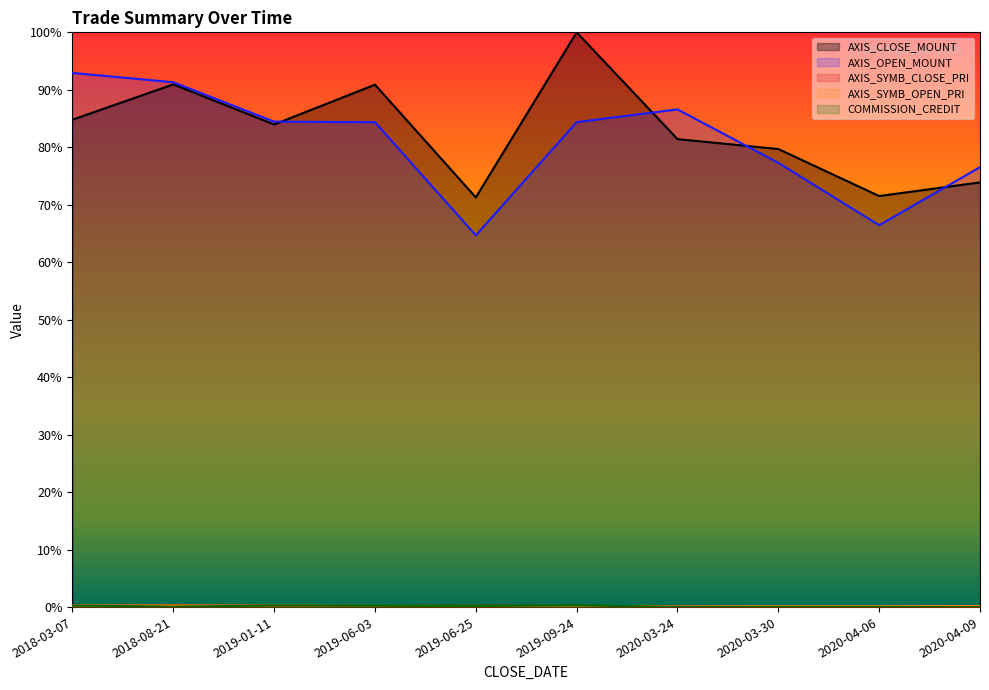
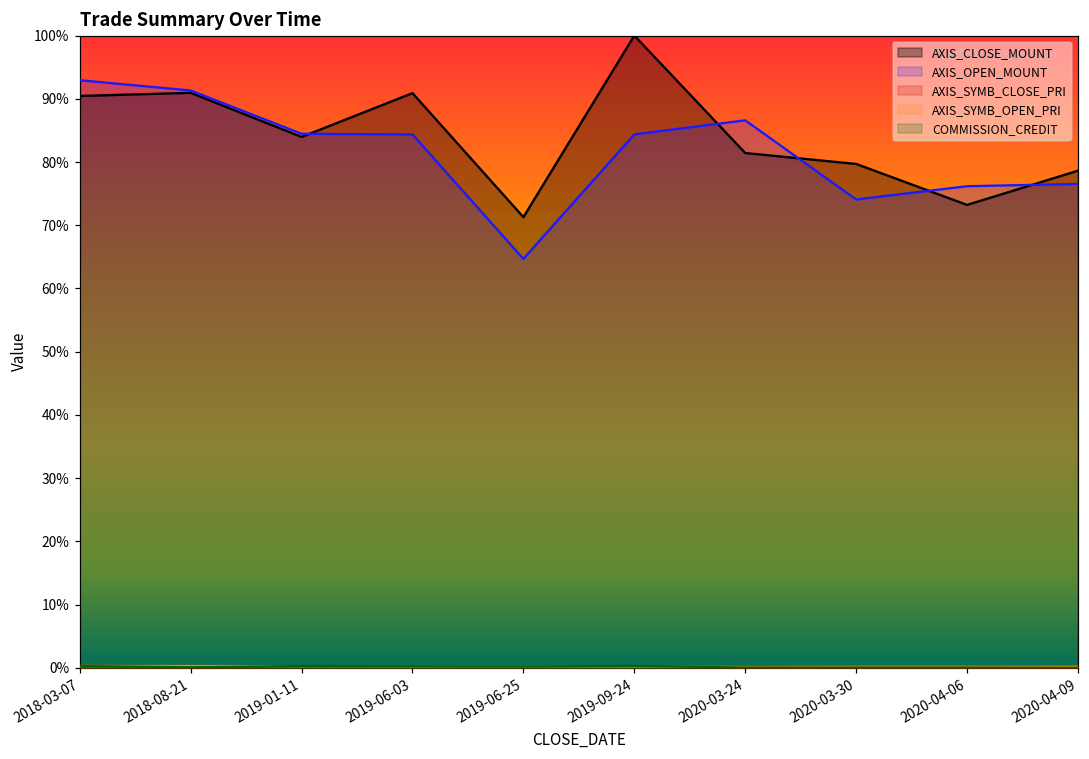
  {
    "AXIS_CLOSE_MOUNT": {
-     "2018-03-07": "85%",
+     "2018-03-07": "90%",
      "2019-01-11": "84%",
      "2019-06-03": "91%",
      "2019-06-25": "71%",
      "2019-09-24": "100%",
      "2020-03-24": "81%",
      "2020-03-30": "80%",
-     "2020-04-06": "72%",
-     "2020-04-09": "74%"
+     "2020-04-06": "73%",
+     "2020-04-09": "79%"
    },
    "AXIS_OPEN_MOUNT": {
      "2018-03-07": "93%",
      "2019-01-11": "84%",
      "2019-06-03": "84%",
      "2019-06-25": "65%",
      "2019-09-24": "84%",
      "2020-03-24": "87%",
-     "2020-03-30": "77%",
-     "2020-04-06": "66%",
+     "2020-03-30": "74%",
+     "2020-04-06": "76%",
      "2020-04-09": "77%"
    }
  }
